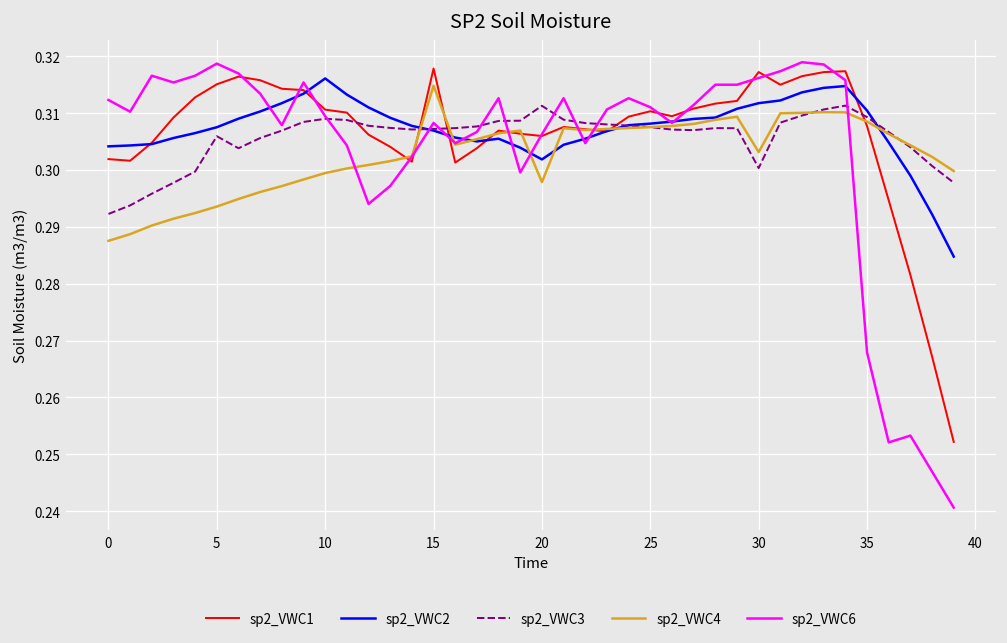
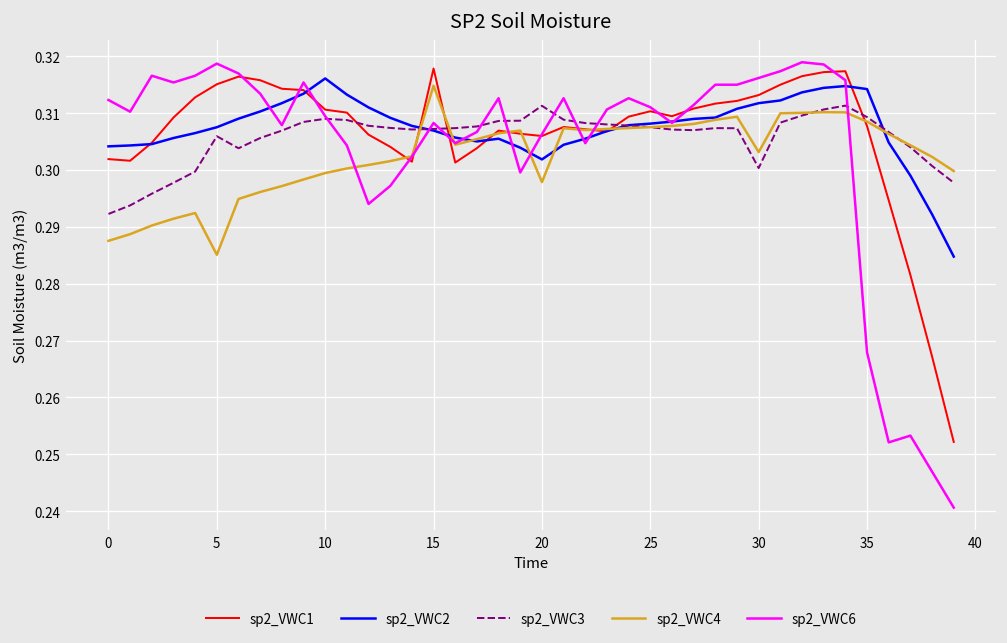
  {
    "sp2_VWC1": {
      "0": 0.302,
      "5": 0.315,
      "10": 0.311,
      "15": 0.318,
      "25": 0.310,
-     "30": 0.317,
+     "30": 0.313,
      "35": 0.308
    },
    "sp2_VWC2": {
      "0": 0.304,
      "5": 0.308,
      "10": 0.316,
      "20": 0.302,
      "25": 0.308,
      "30": 0.312,
-     "35": 0.310
+     "35": 0.314
    },
    "sp2_VWC3": {
      "0": 0.292,
      "5": 0.306,
      "20": 0.311,
      "30": 0.300,
      "35": 0.309
    },
    "sp2_VWC4": {
      "0": 0.288,
-     "5": 0.294,
+     "5": 0.285,
      "10": 0.299,
      "15": 0.315,
      "20": 0.298,
      "30": 0.303,
      "35": 0.309
    },
    "sp2_VWC6": {
      "0": 0.312,
      "5": 0.319,
      "15": 0.308,
      "25": 0.311,
      "30": 0.316,
      "35": 0.268
    }
  }
